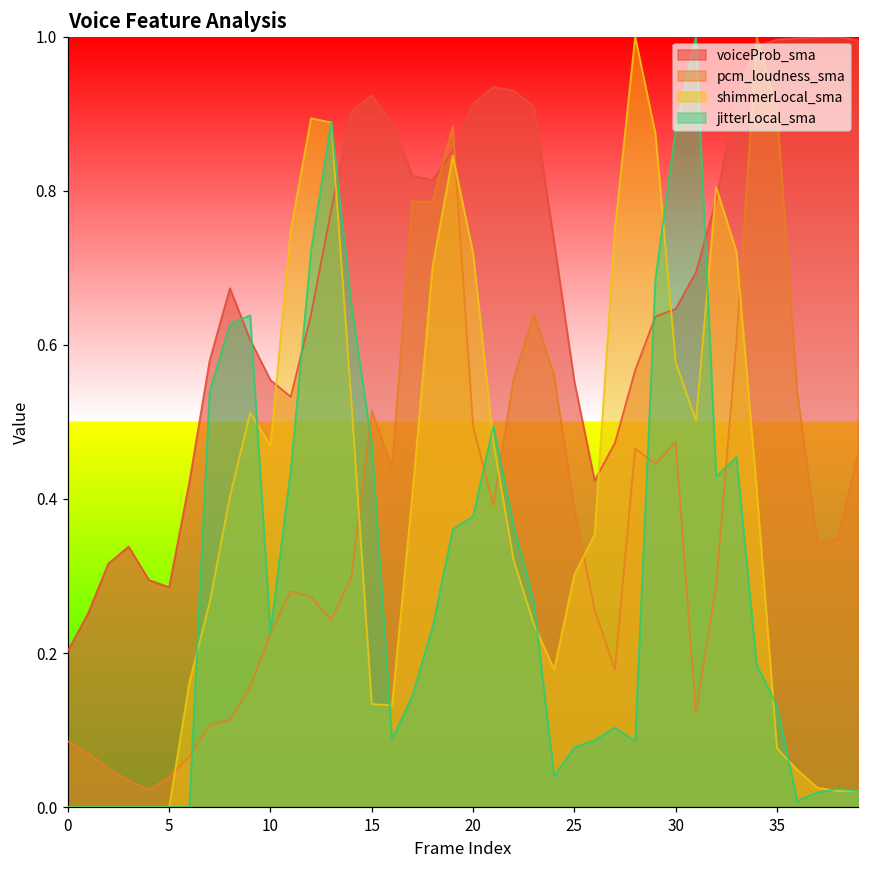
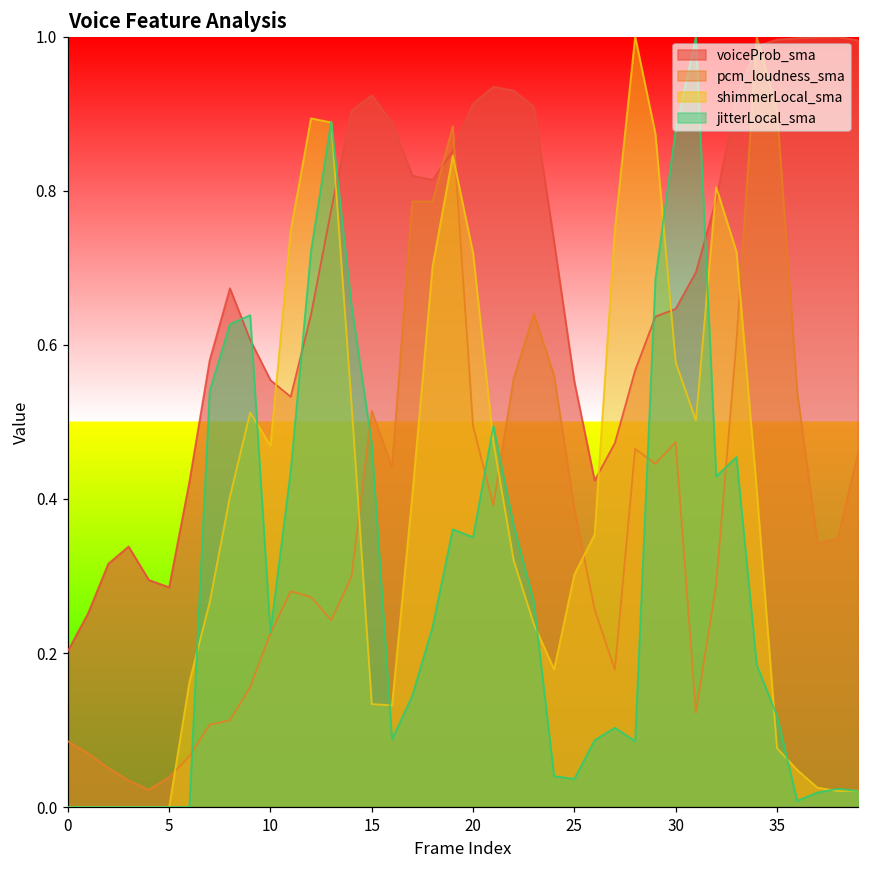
  {
    "jitterLocal_sma": {
      "15": 0.47,
-     "20": 0.38,
-     "25": 0.08,
-     "35": 0.13
+     "20": 0.35,
+     "25": 0.04,
+     "35": 0.12
    }
  }
